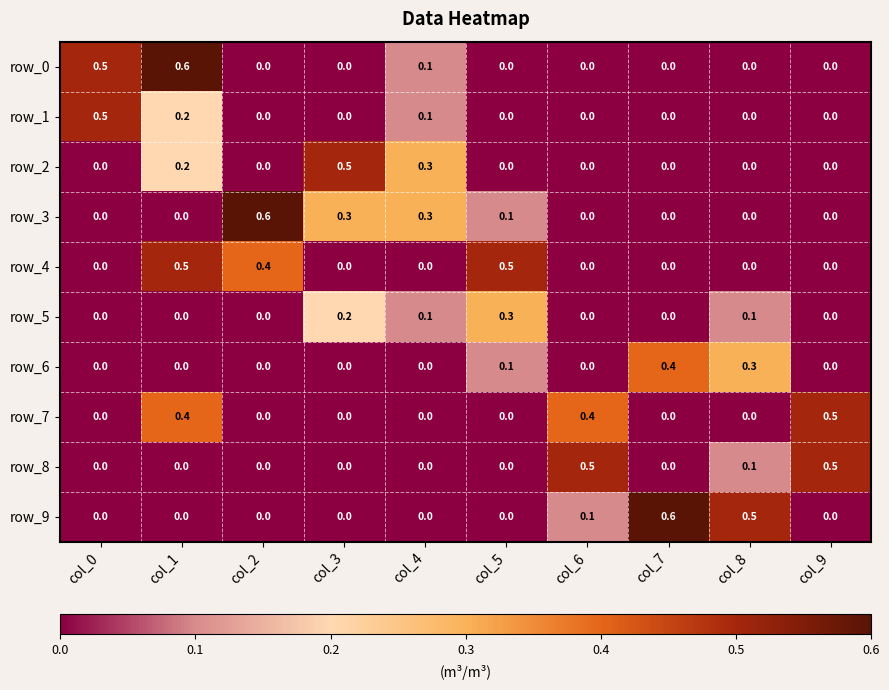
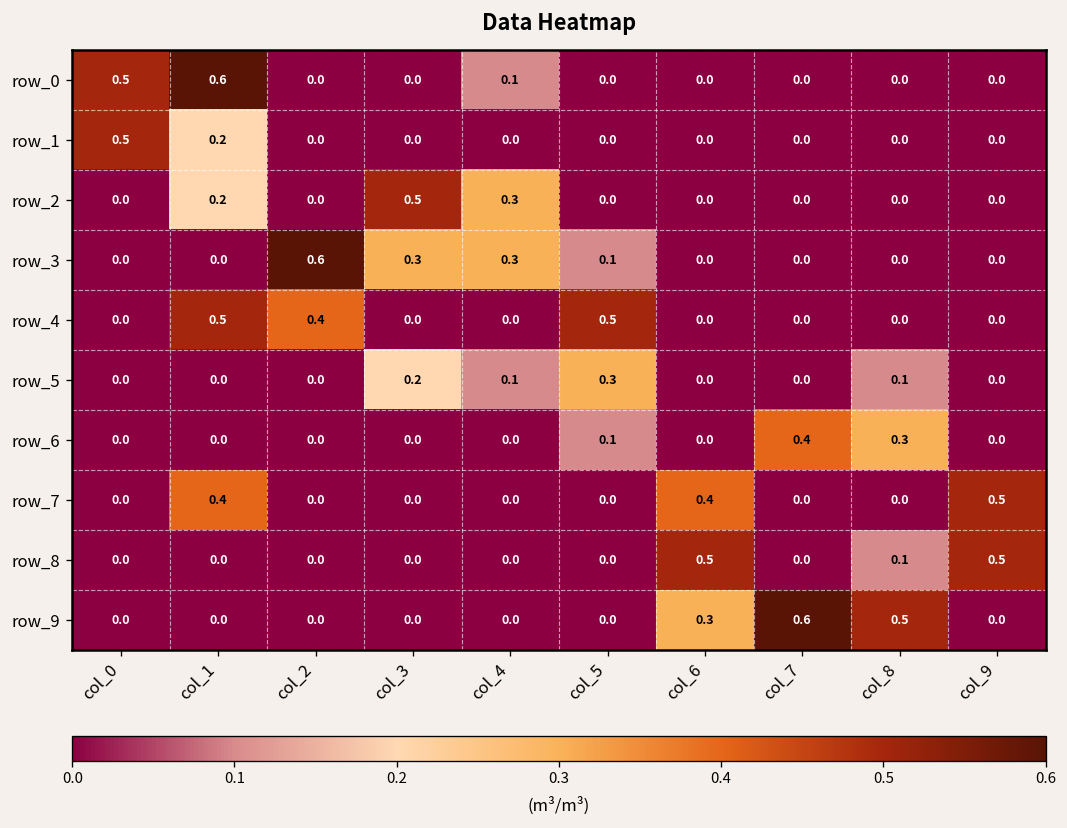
  {
    "row_0": {
      "col_0": 0.5,
      "col_1": 0.6,
      "col_2": 0.0,
      "col_3": 0.0,
      "col_4": 0.1,
      "col_5": 0.0,
      "col_6": 0.0,
      "col_7": 0.0,
      "col_8": 0.0,
      "col_9": 0.0
    },
    "row_1": {
      "col_0": 0.5,
      "col_1": 0.2,
      "col_2": 0.0,
      "col_3": 0.0,
-     "col_4": 0.1,
+     "col_4": 0.0,
      "col_5": 0.0,
      "col_6": 0.0,
      "col_7": 0.0,
      "col_8": 0.0,
      "col_9": 0.0
    },
    "row_2": {
      "col_0": 0.0,
      "col_1": 0.2,
      "col_2": 0.0,
      "col_3": 0.5,
      "col_4": 0.3,
      "col_5": 0.0,
      "col_6": 0.0,
      "col_7": 0.0,
      "col_8": 0.0,
      "col_9": 0.0
    },
    "row_3": {
      "col_0": 0.0,
      "col_1": 0.0,
      "col_2": 0.6,
      "col_3": 0.3,
      "col_4": 0.3,
      "col_5": 0.1,
      "col_6": 0.0,
      "col_7": 0.0,
      "col_8": 0.0,
      "col_9": 0.0
    },
    "row_4": {
      "col_0": 0.0,
      "col_1": 0.5,
      "col_2": 0.4,
      "col_3": 0.0,
      "col_4": 0.0,
      "col_5": 0.5,
      "col_6": 0.0,
      "col_7": 0.0,
      "col_8": 0.0,
      "col_9": 0.0
    },
    "row_5": {
      "col_0": 0.0,
      "col_1": 0.0,
      "col_2": 0.0,
      "col_3": 0.2,
      "col_4": 0.1,
      "col_5": 0.3,
      "col_6": 0.0,
      "col_7": 0.0,
      "col_8": 0.1,
      "col_9": 0.0
    },
    "row_6": {
      "col_0": 0.0,
      "col_1": 0.0,
      "col_2": 0.0,
      "col_3": 0.0,
      "col_4": 0.0,
      "col_5": 0.1,
      "col_6": 0.0,
      "col_7": 0.4,
      "col_8": 0.3,
      "col_9": 0.0
    },
    "row_7": {
      "col_0": 0.0,
      "col_1": 0.4,
      "col_2": 0.0,
      "col_3": 0.0,
      "col_4": 0.0,
      "col_5": 0.0,
      "col_6": 0.4,
      "col_7": 0.0,
      "col_8": 0.0,
      "col_9": 0.5
    },
    "row_8": {
      "col_0": 0.0,
      "col_1": 0.0,
      "col_2": 0.0,
      "col_3": 0.0,
      "col_4": 0.0,
      "col_5": 0.0,
      "col_6": 0.5,
      "col_7": 0.0,
      "col_8": 0.1,
      "col_9": 0.5
    },
    "row_9": {
      "col_0": 0.0,
      "col_1": 0.0,
      "col_2": 0.0,
      "col_3": 0.0,
      "col_4": 0.0,
      "col_5": 0.0,
-     "col_6": 0.1,
+     "col_6": 0.3,
      "col_7": 0.6,
      "col_8": 0.5,
      "col_9": 0.0
    }
  }
